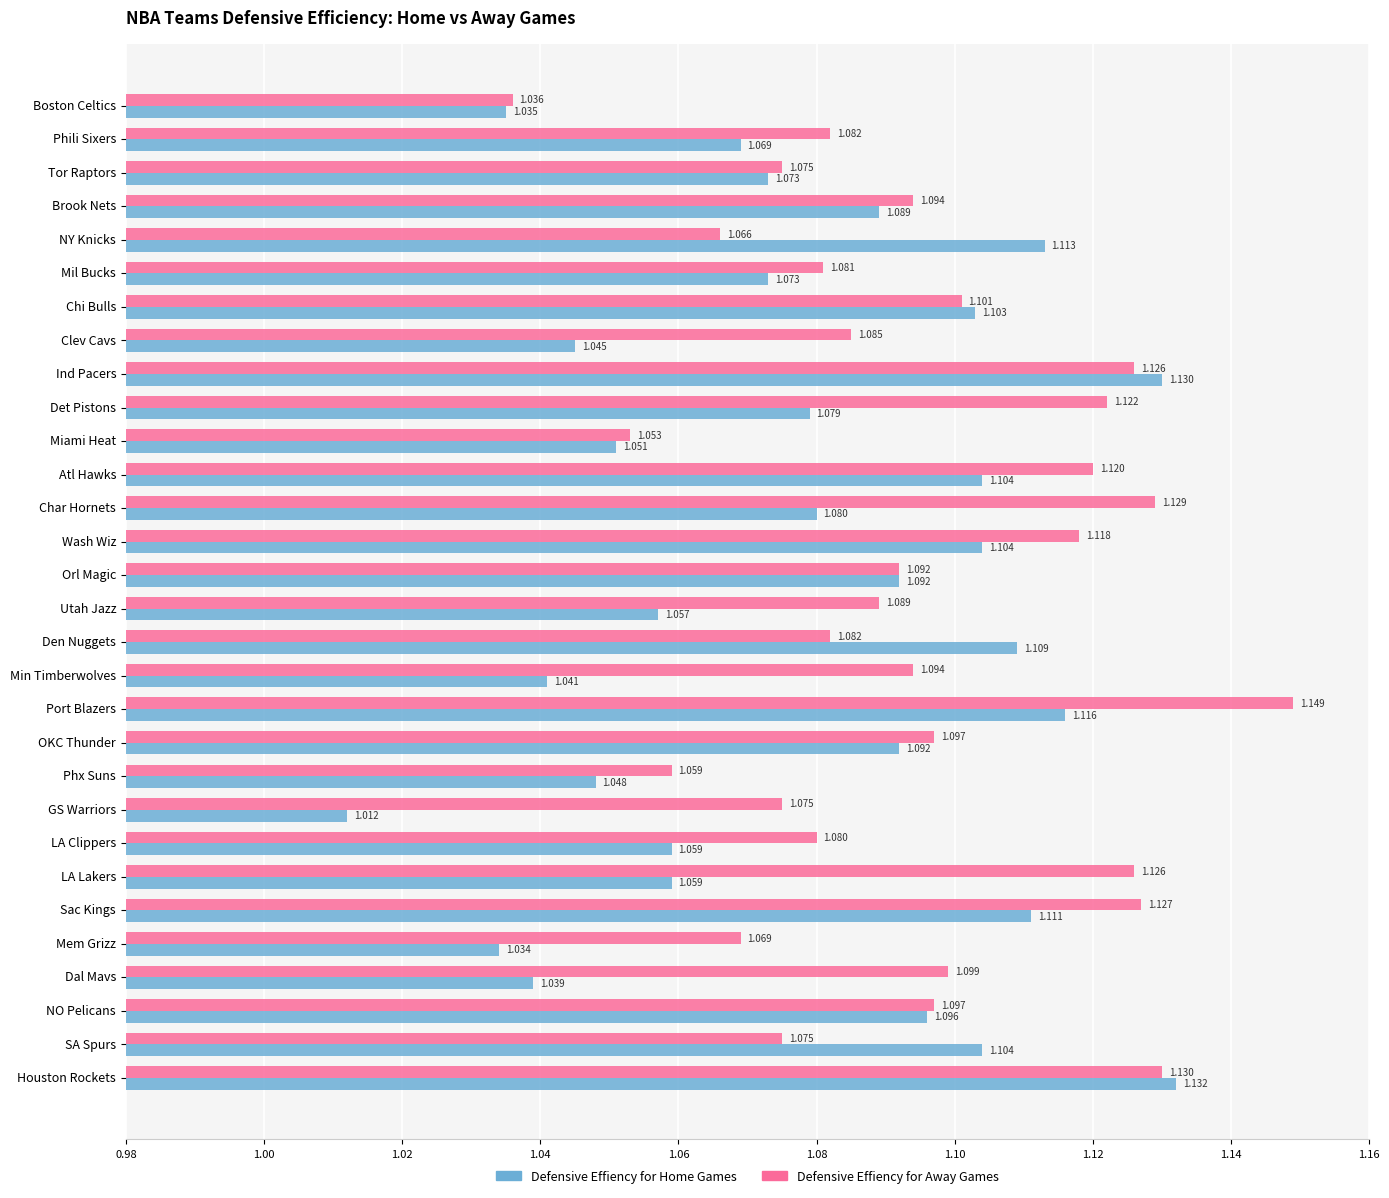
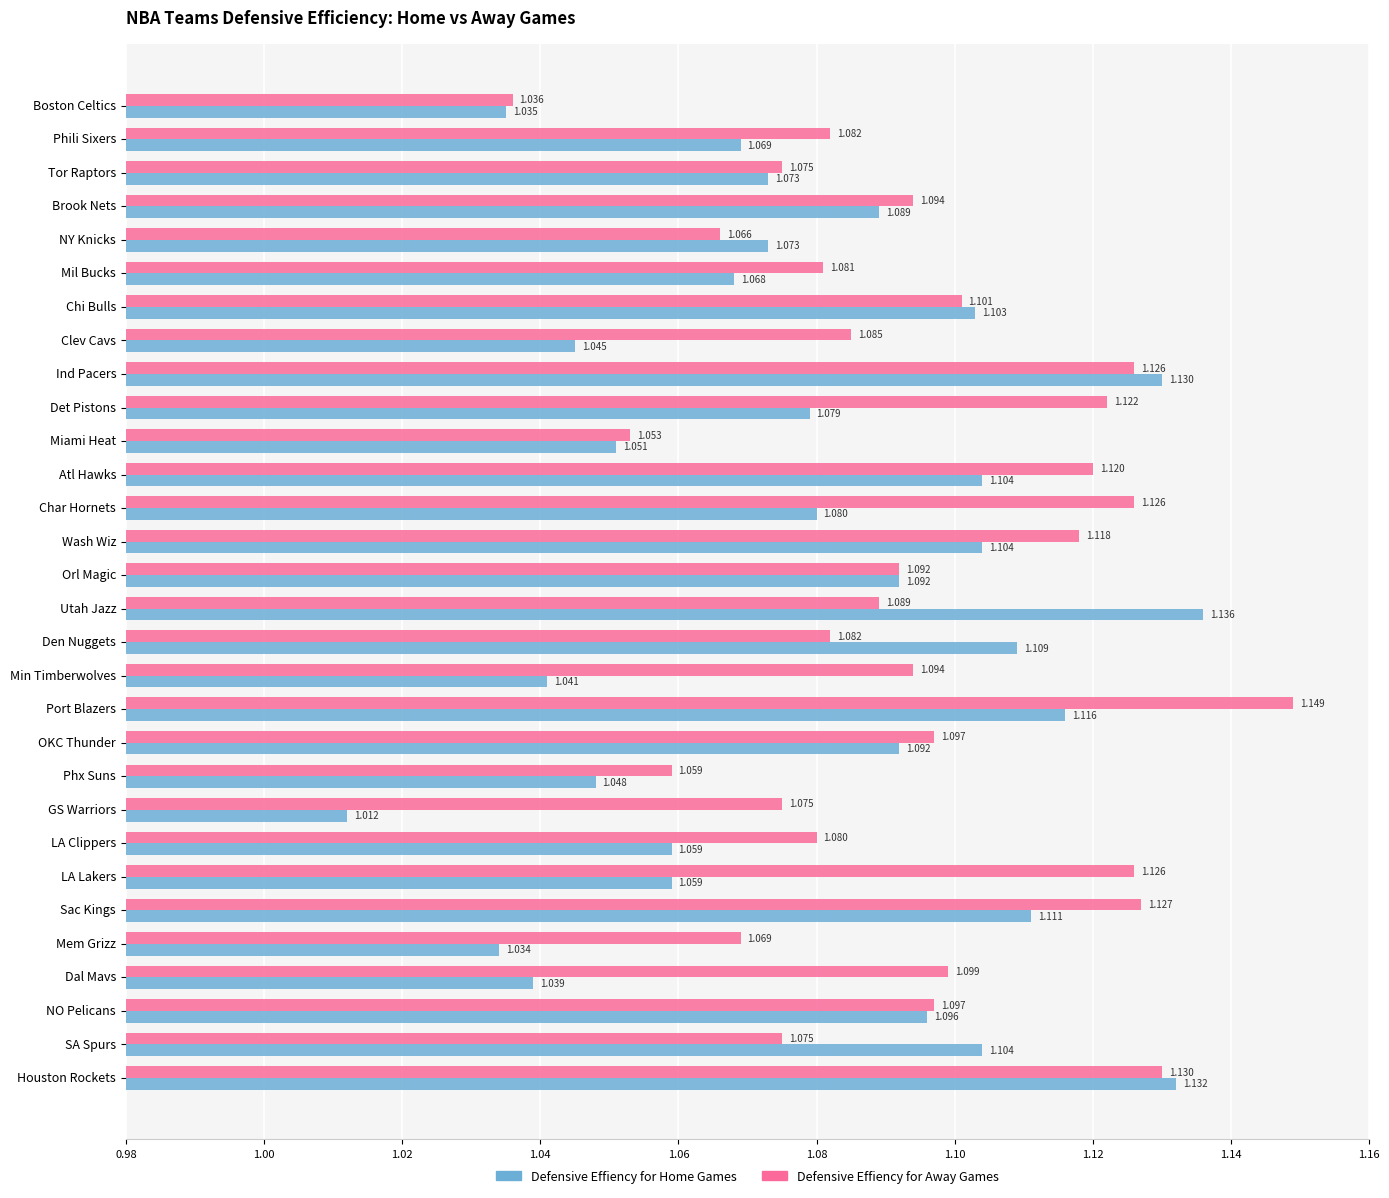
  {
    "Defensive Effiency for Home Games": {
      "Boston Celtics": 1.035,
      "Phili Sixers": 1.069,
      "Tor Raptors": 1.073,
      "Brook Nets": 1.089,
-     "NY Knicks": 1.113,
-     "Mil Bucks": 1.073,
+     "NY Knicks": 1.073,
+     "Mil Bucks": 1.068,
      "Chi Bulls": 1.103,
      "Clev Cavs": 1.045,
      "Ind Pacers": 1.130,
      "Det Pistons": 1.079,
      "Miami Heat": 1.051,
      "Atl Hawks": 1.104,
      "Char Hornets": 1.080,
      "Wash Wiz": 1.104,
      "Orl Magic": 1.092,
-     "Utah Jazz": 1.057,
+     "Utah Jazz": 1.136,
      "Den Nuggets": 1.109,
      "Min Timberwolves": 1.041,
      "Port Blazers": 1.116,
      "OKC Thunder": 1.092,
      "Phx Suns": 1.048,
      "GS Warriors": 1.012,
      "LA Clippers": 1.059,
      "LA Lakers": 1.059,
      "Sac Kings": 1.111,
      "Mem Grizz": 1.034,
      "Dal Mavs": 1.039,
      "NO Pelicans": 1.096,
      "SA Spurs": 1.104,
      "Houston Rockets": 1.132
    },
    "Defensive Effiency for Away Games": {
      "Boston Celtics": 1.036,
      "Phili Sixers": 1.082,
      "Tor Raptors": 1.075,
      "Brook Nets": 1.094,
      "NY Knicks": 1.066,
      "Mil Bucks": 1.081,
      "Chi Bulls": 1.101,
      "Clev Cavs": 1.085,
      "Ind Pacers": 1.126,
      "Det Pistons": 1.122,
      "Miami Heat": 1.053,
      "Atl Hawks": 1.120,
-     "Char Hornets": 1.129,
+     "Char Hornets": 1.126,
      "Wash Wiz": 1.118,
      "Orl Magic": 1.092,
      "Utah Jazz": 1.089,
      "Den Nuggets": 1.082,
      "Min Timberwolves": 1.094,
      "Port Blazers": 1.149,
      "OKC Thunder": 1.097,
      "Phx Suns": 1.059,
      "GS Warriors": 1.075,
      "LA Clippers": 1.080,
      "LA Lakers": 1.126,
      "Sac Kings": 1.127,
      "Mem Grizz": 1.069,
      "Dal Mavs": 1.099,
      "NO Pelicans": 1.097,
      "SA Spurs": 1.075,
      "Houston Rockets": 1.130
    }
  }
